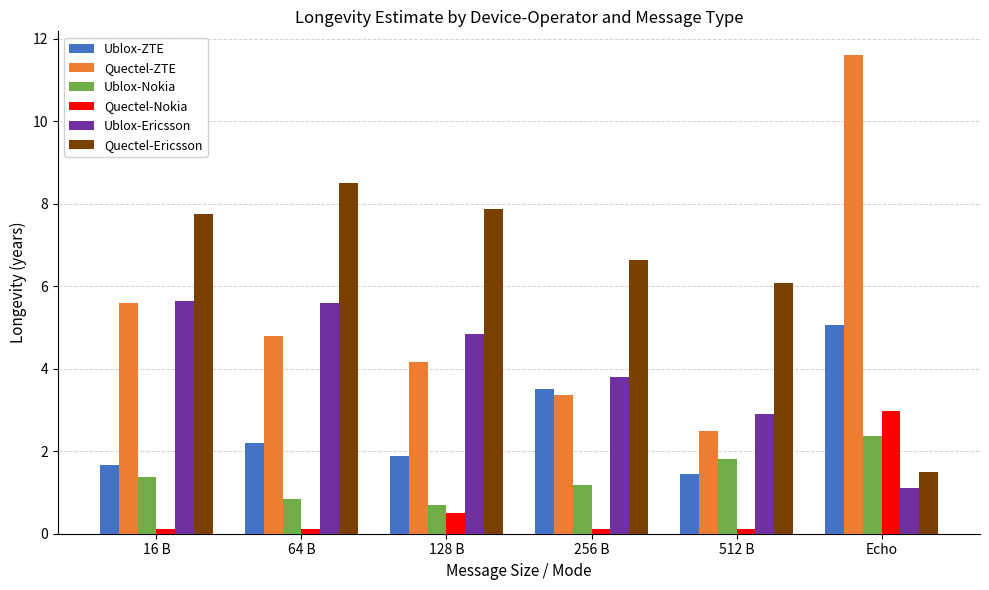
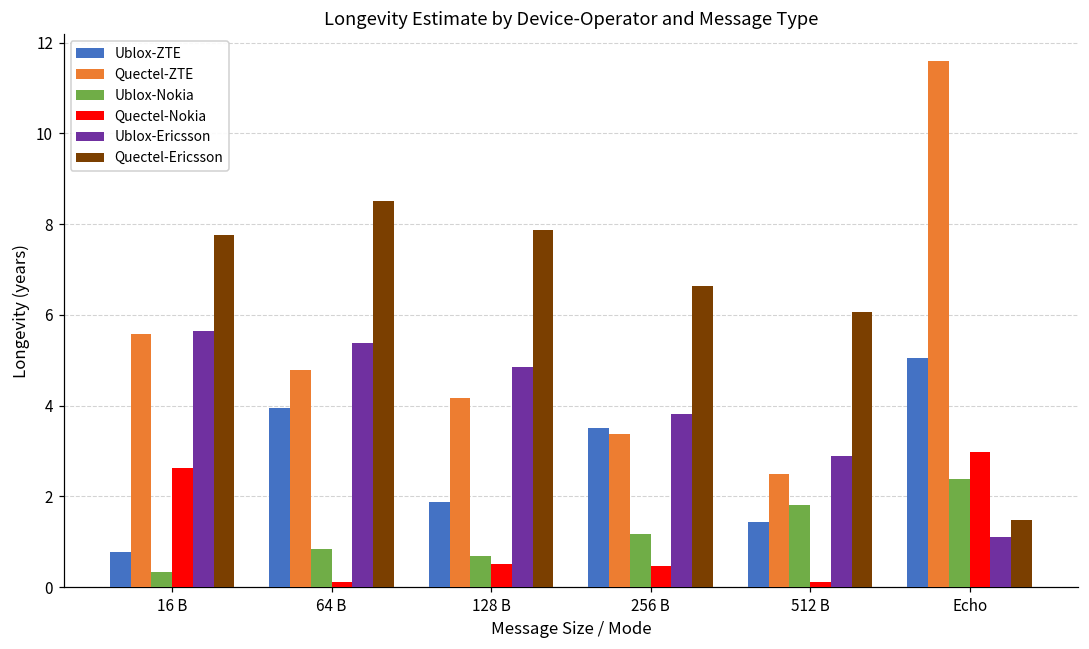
  {
    "Ublox-ZTE": {
-     "16 B": 1.7,
-     "64 B": 2.2,
+     "16 B": 0.8,
+     "64 B": 4.0,
      "128 B": 1.9,
      "256 B": 3.5,
      "512 B": 1.4,
      "Echo": 5.1
    },
    "Quectel-ZTE": {
      "16 B": 5.6,
      "64 B": 4.8,
      "128 B": 4.2,
      "256 B": 3.4,
      "512 B": 2.5,
      "Echo": 11.6
    },
    "Ublox-Nokia": {
-     "16 B": 1.4,
+     "16 B": 0.3,
      "64 B": 0.8,
      "128 B": 0.7,
      "256 B": 1.2,
      "512 B": 1.8,
      "Echo": 2.4
    },
    "Quectel-Nokia": {
-     "16 B": 0.1,
+     "16 B": 2.6,
      "64 B": 0.1,
      "128 B": 0.5,
-     "256 B": 0.1,
+     "256 B": 0.5,
      "512 B": 0.1,
      "Echo": 3.0
    },
    "Ublox-Ericsson": {
      "16 B": 5.7,
-     "64 B": 5.6,
+     "64 B": 5.4,
      "128 B": 4.8,
      "256 B": 3.8,
      "512 B": 2.9,
      "Echo": 1.1
    },
    "Quectel-Ericsson": {
      "16 B": 7.8,
      "64 B": 8.5,
      "128 B": 7.9,
      "256 B": 6.6,
      "512 B": 6.1,
      "Echo": 1.5
    }
  }
